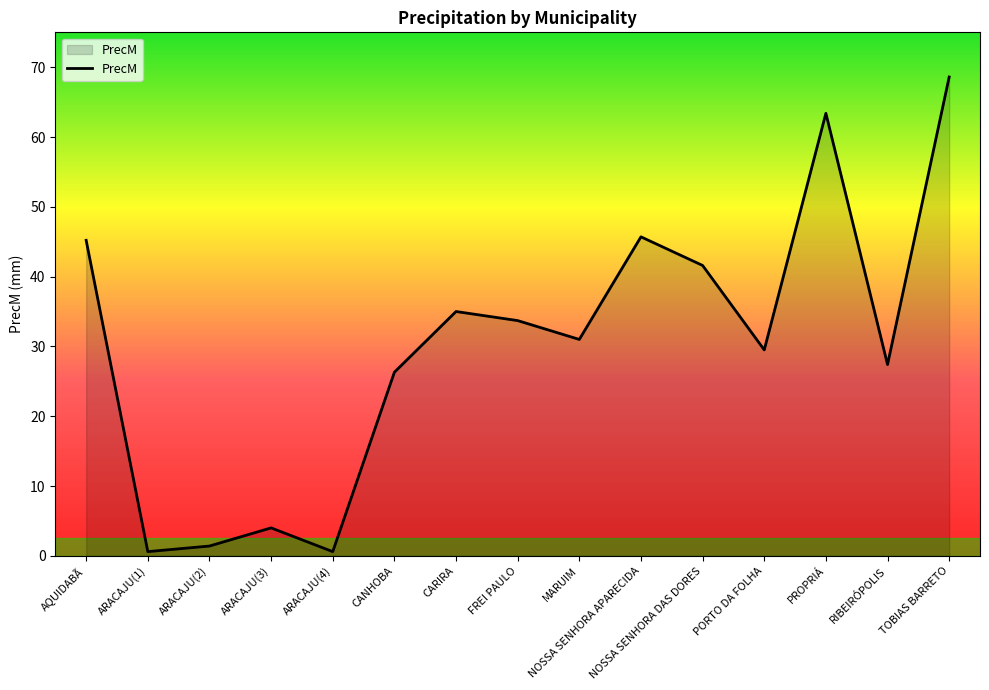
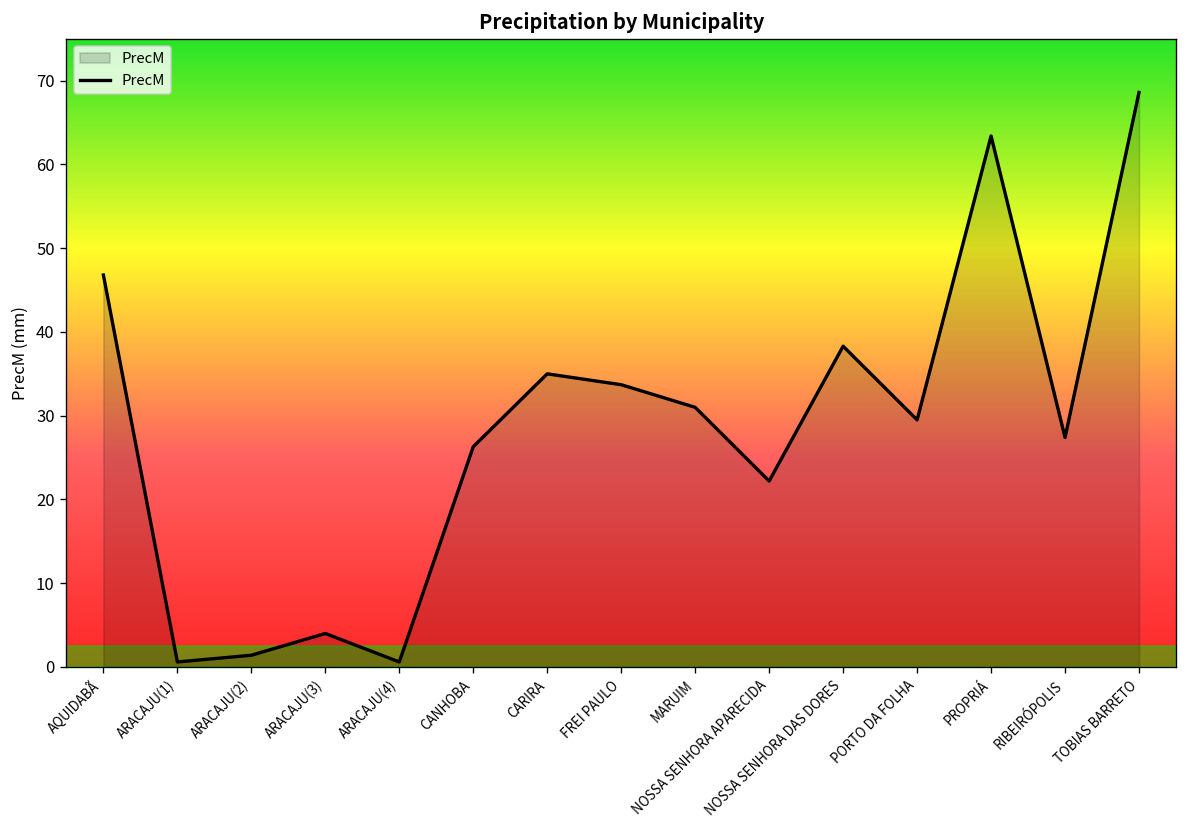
  {
-   "AQUIDABÃ": 45,
+   "AQUIDABÃ": 47,
    "ARACAJU(3)": 4,
    "CANHOBA": 26,
    "CARIRA": 35,
    "FREI PAULO": 34,
    "MARUIM": 31,
-   "NOSSA SENHORA APARECIDA": 46,
-   "NOSSA SENHORA DAS DORES": 42,
+   "NOSSA SENHORA APARECIDA": 22,
+   "NOSSA SENHORA DAS DORES": 38,
    "PORTO DA FOLHA": 30,
    "PROPRIÁ": 63,
    "RIBEIRÓPOLIS": 27,
    "TOBIAS BARRETO": 69
  }
